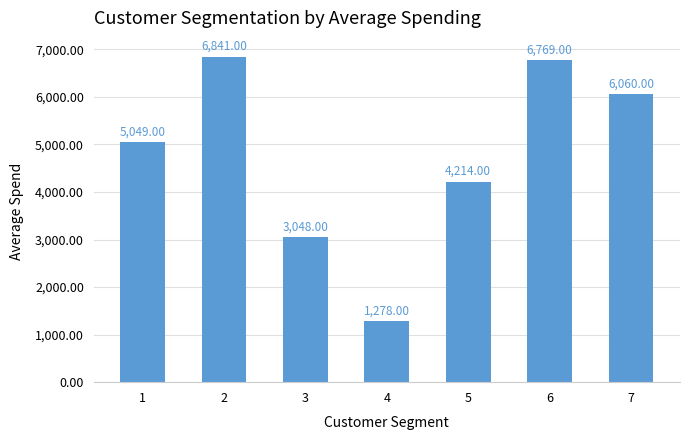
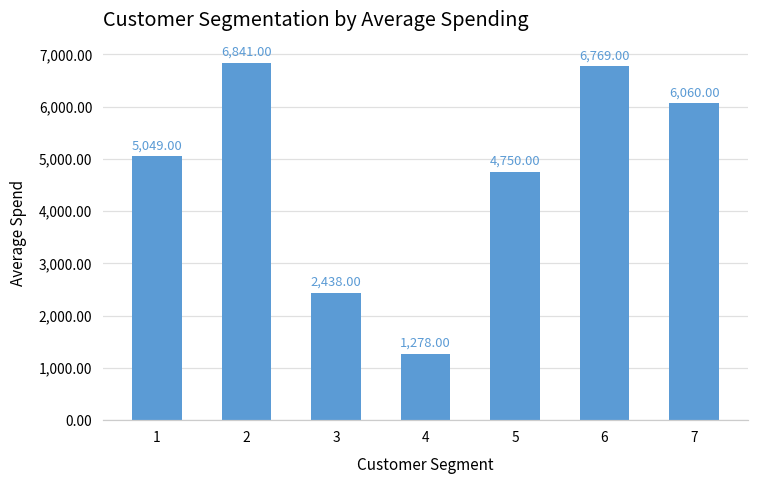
  {
    "1": "5,049.00",
    "2": "6,841.00",
-   "3": "3,048.00",
+   "3": "2,438.00",
    "4": "1,278.00",
-   "5": "4,214.00",
+   "5": "4,750.00",
    "6": "6,769.00",
    "7": "6,060.00"
  }
